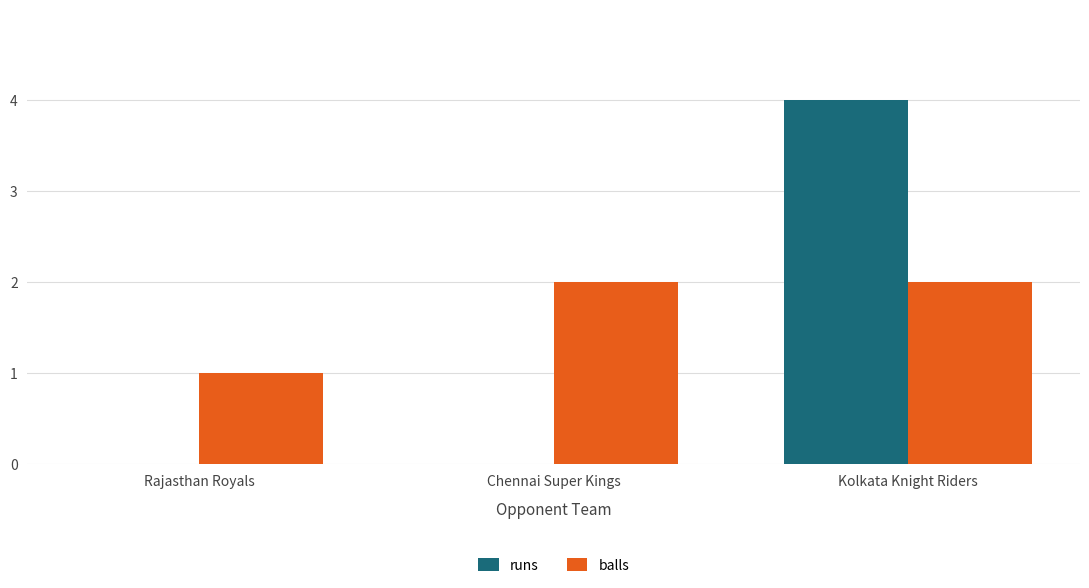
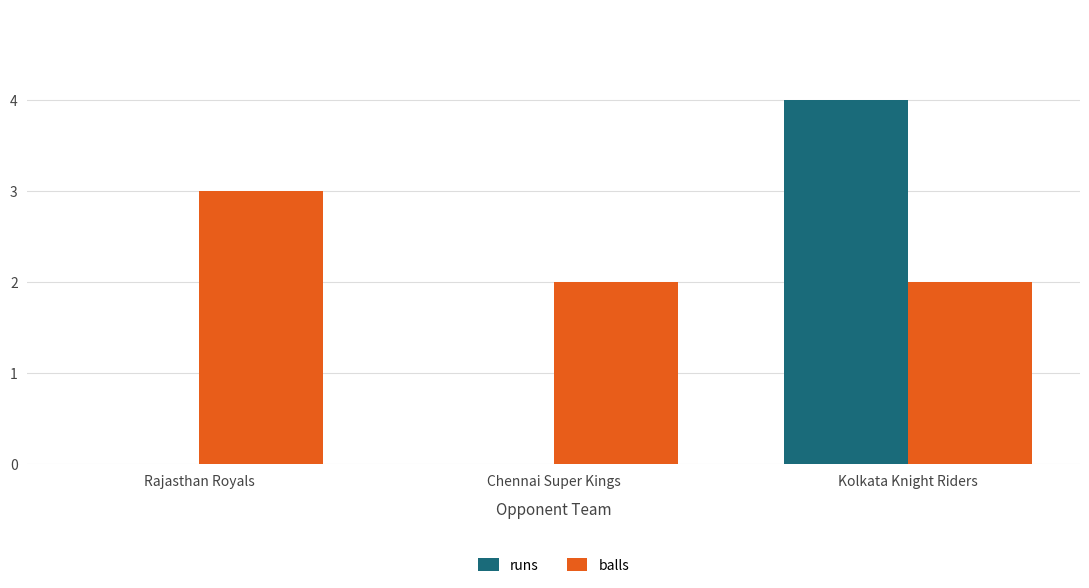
  {
    "runs": {
      "Rajasthan Royals": 0,
      "Chennai Super Kings": 0,
      "Kolkata Knight Riders": 4
    },
    "balls": {
-     "Rajasthan Royals": 1,
+     "Rajasthan Royals": 3,
      "Chennai Super Kings": 2,
      "Kolkata Knight Riders": 2
    }
  }
